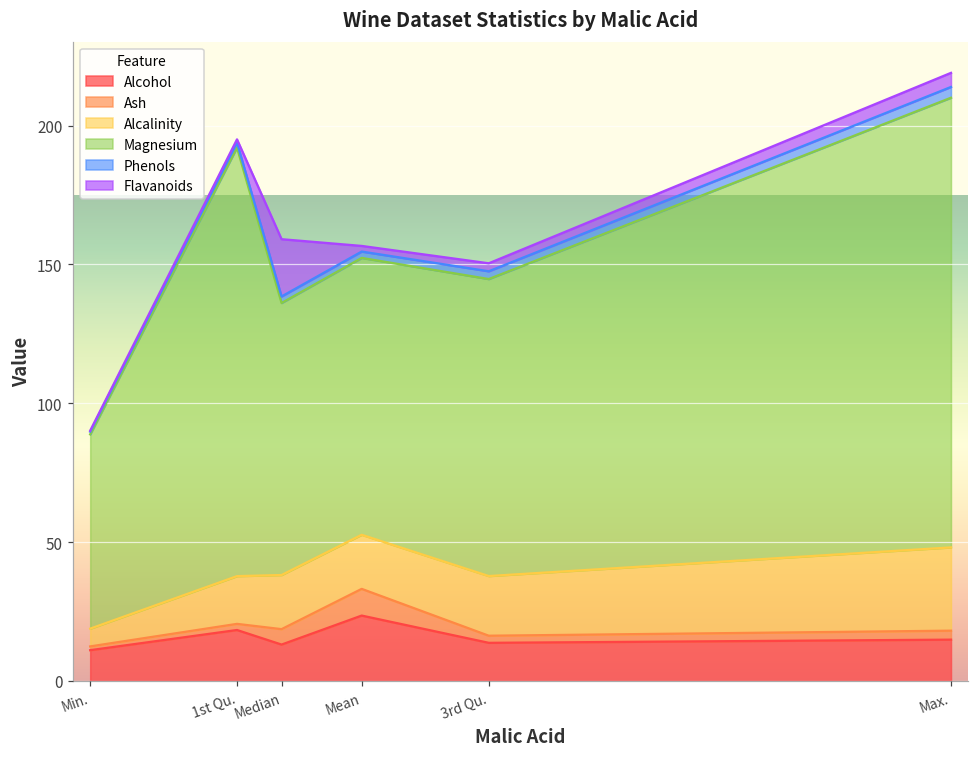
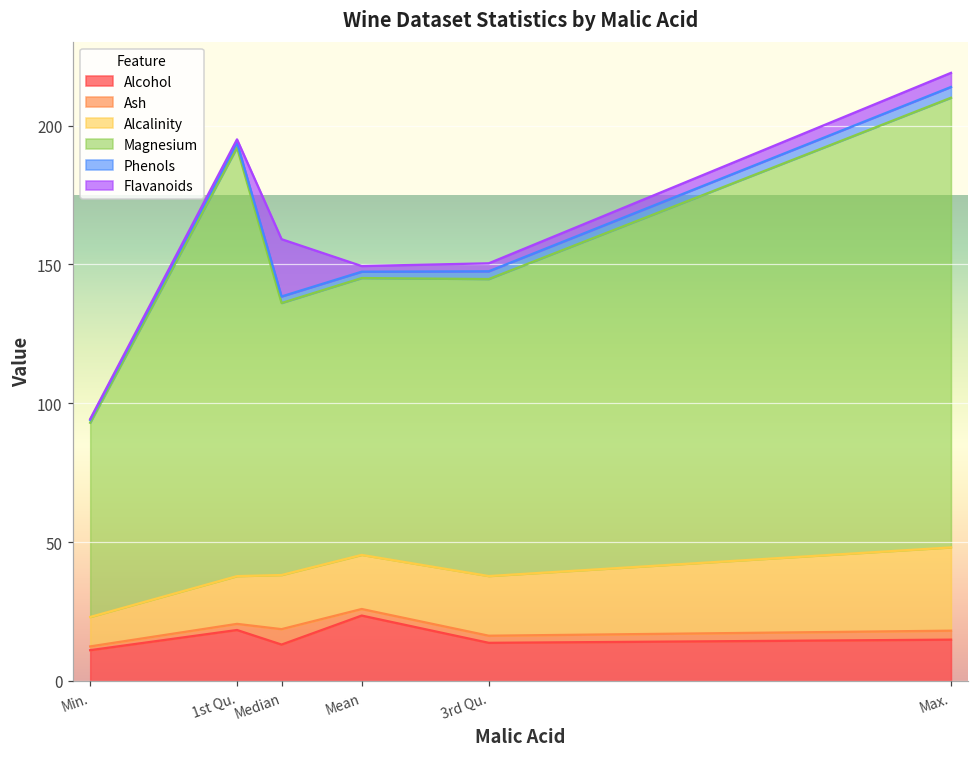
  {
    "Alcohol": {
      "Min.": 11,
      "1st Qu.": 18,
      "Median": 13,
      "Mean": 24,
      "3rd Qu.": 14,
      "Max.": 15
    },
    "Ash": {
      "Min.": 1,
      "1st Qu.": 2,
      "Median": 6,
-     "Mean": 10,
+     "Mean": 2,
      "3rd Qu.": 3,
      "Max.": 3
    },
    "Alcalinity": {
-     "Min.": 6,
+     "Min.": 11,
      "1st Qu.": 17,
      "Median": 20,
      "Mean": 19,
      "3rd Qu.": 22,
      "Max.": 30
    },
    "Magnesium": {
      "1st Qu.": 154,
      "Median": 98,
      "Mean": 100,
      "3rd Qu.": 107,
      "Max.": 162
    },
    "Phenols": {
      "1st Qu.": 2,
      "Median": 2,
      "Mean": 2,
      "3rd Qu.": 3,
      "Max.": 4
    },
    "Flavanoids": {
      "1st Qu.": 1,
      "Median": 21,
      "Mean": 2,
      "3rd Qu.": 3,
      "Max.": 5
    }
  }
